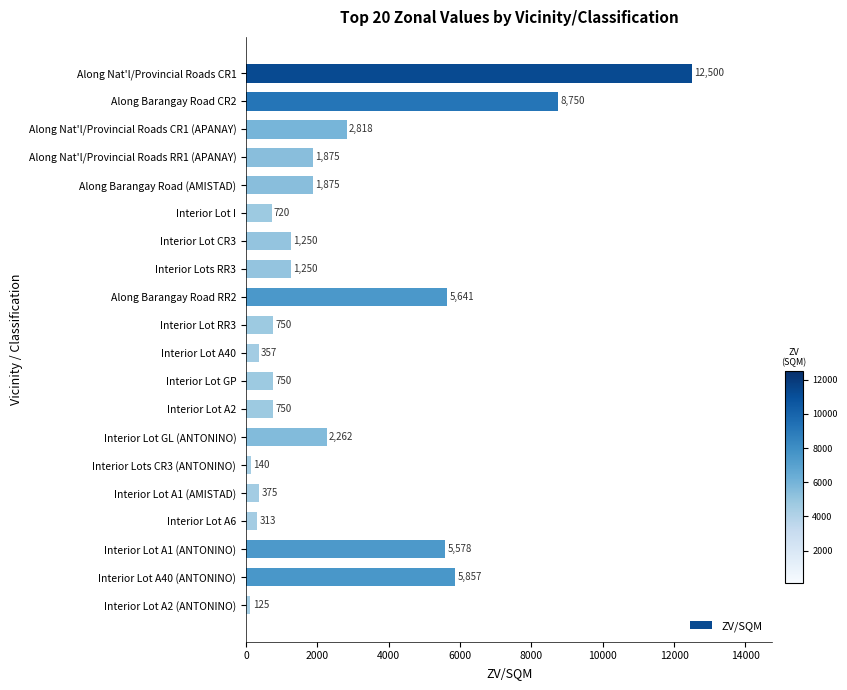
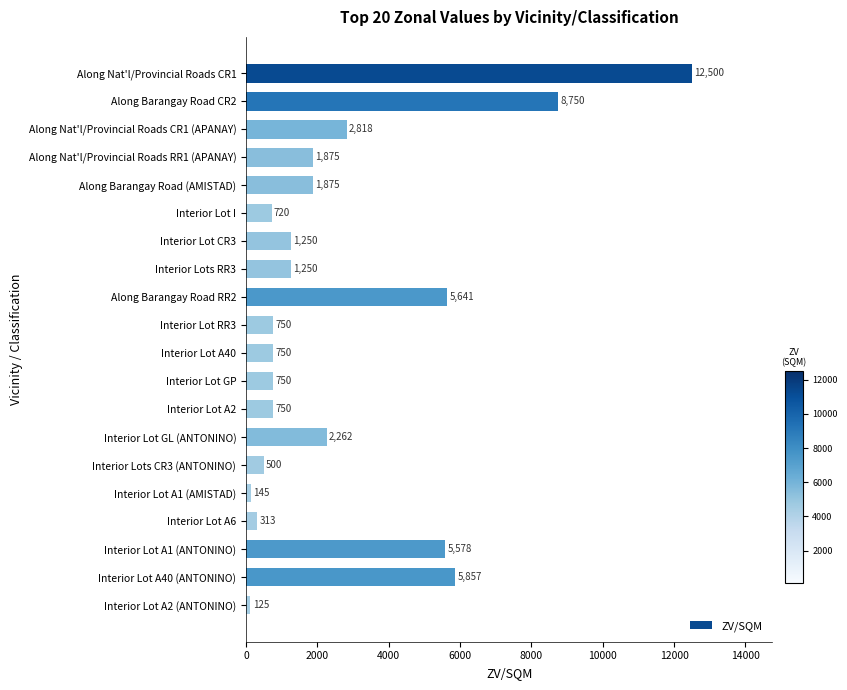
  {
    "Along Nat'l/Provincial Roads CR1": "12,500",
    "Along Barangay Road CR2": "8,750",
    "Along Nat'l/Provincial Roads CR1 (APANAY)": "2,818",
    "Along Nat'l/Provincial Roads RR1 (APANAY)": "1,875",
    "Along Barangay Road (AMISTAD)": "1,875",
    "Interior Lot I": "720",
    "Interior Lot CR3": "1,250",
    "Interior Lots RR3": "1,250",
    "Along Barangay Road RR2": "5,641",
    "Interior Lot RR3": "750",
-   "Interior Lot A40": "357",
+   "Interior Lot A40": "750",
    "Interior Lot GP": "750",
    "Interior Lot A2": "750",
    "Interior Lot GL (ANTONINO)": "2,262",
-   "Interior Lots CR3 (ANTONINO)": "140",
-   "Interior Lot A1 (AMISTAD)": "375",
+   "Interior Lots CR3 (ANTONINO)": "500",
+   "Interior Lot A1 (AMISTAD)": "145",
    "Interior Lot A6": "313",
    "Interior Lot A1 (ANTONINO)": "5,578",
    "Interior Lot A40 (ANTONINO)": "5,857",
    "Interior Lot A2 (ANTONINO)": "125"
  }
